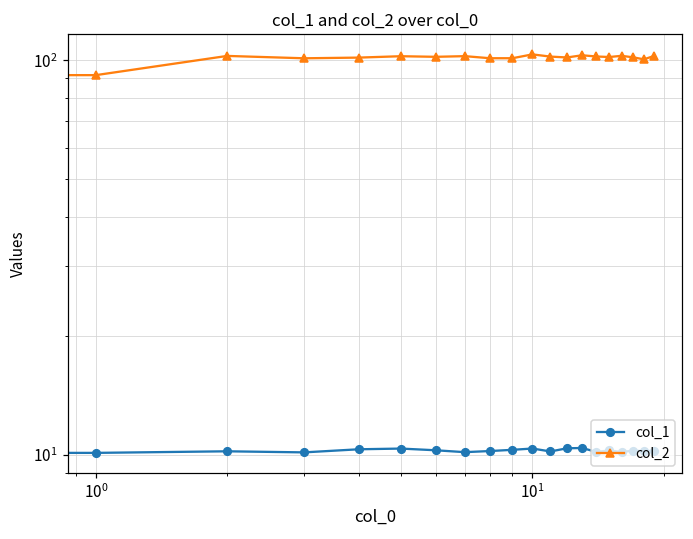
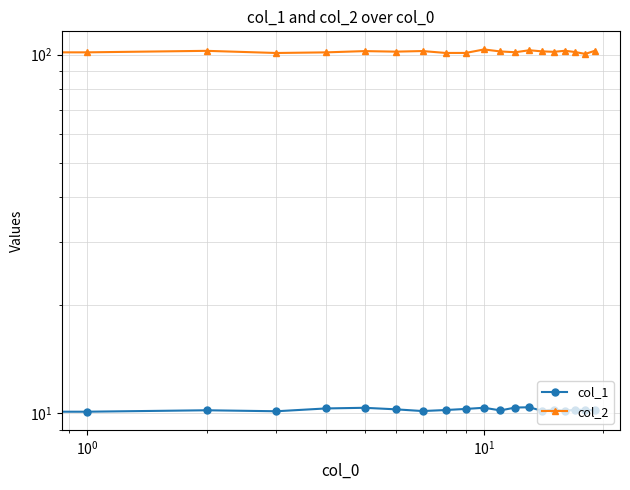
  {
    "col_1": {
      "10^0": 10,
      "10^1": 10.4
    },
    "col_2": {
-     "10^0": 92,
+     "10^0": 102,
      "10^1": 103
    }
  }
